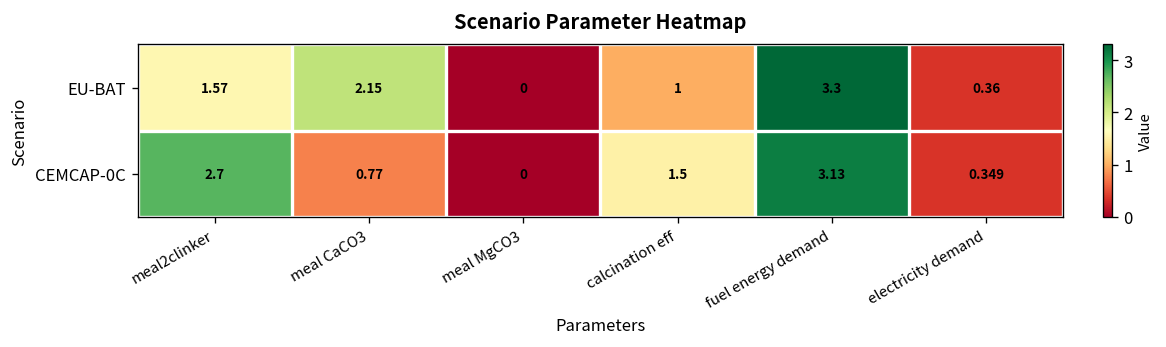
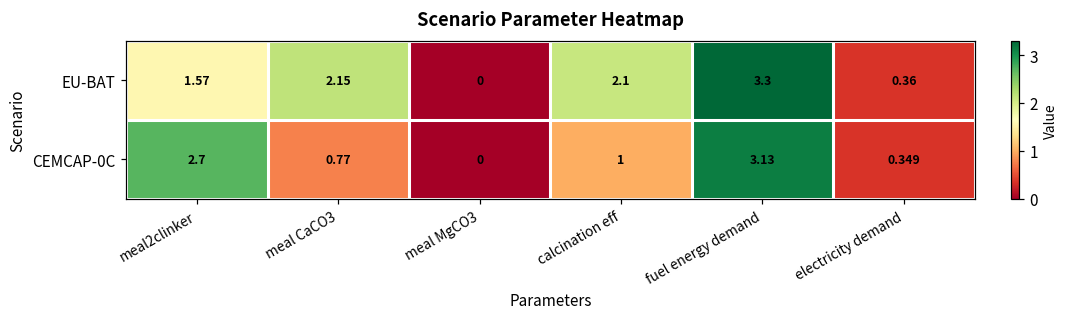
  {
    "EU-BAT": {
      "meal2clinker": 1.57,
      "meal CaCO3": 2.15,
      "meal MgCO3": 0,
-     "calcination eff": 1,
+     "calcination eff": 2.1,
      "fuel energy demand": 3.3,
      "electricity demand": 0.36
    },
    "CEMCAP-0C": {
      "meal2clinker": 2.7,
      "meal CaCO3": 0.77,
      "meal MgCO3": 0,
-     "calcination eff": 1.5,
+     "calcination eff": 1,
      "fuel energy demand": 3.13,
      "electricity demand": 0.349
    }
  }
